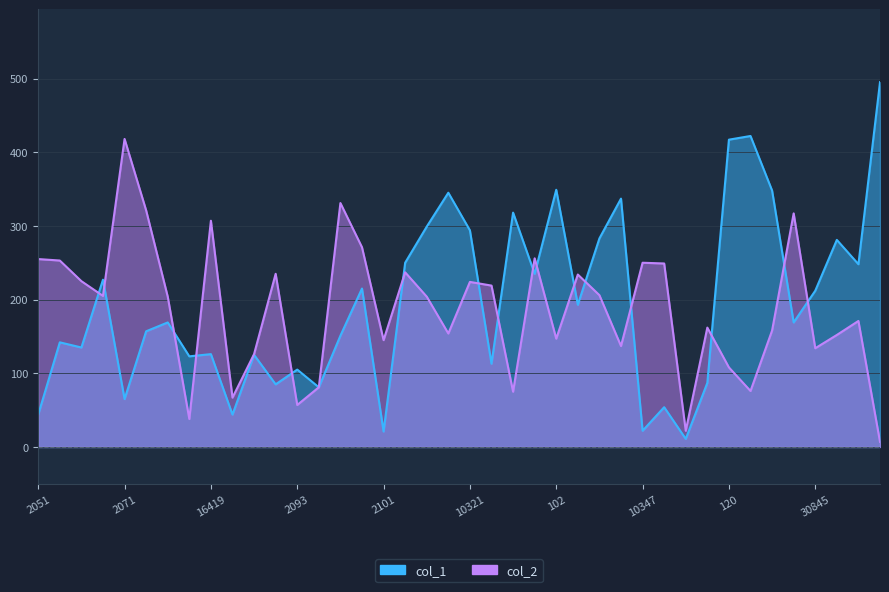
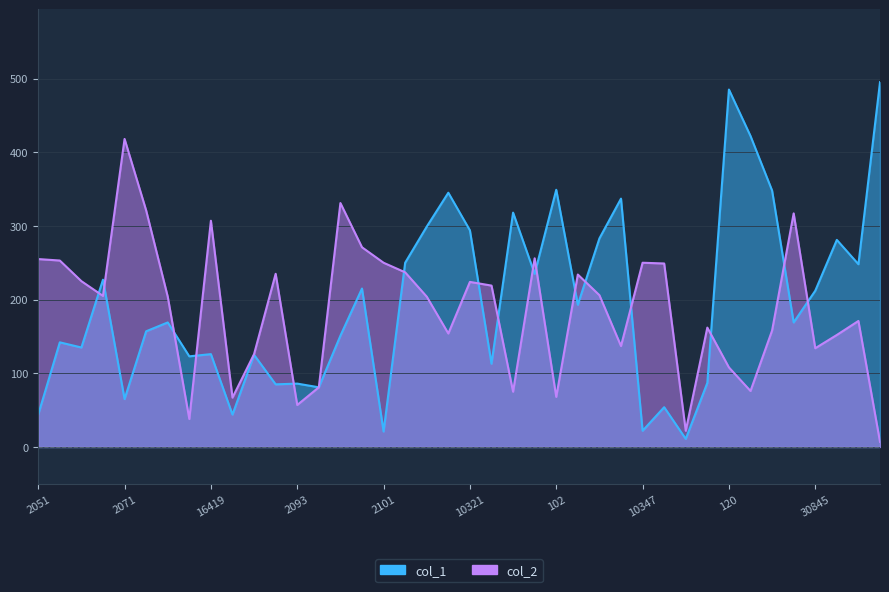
  {
    "col_1": {
      "2051": 40,
      "2071": 70,
      "16419": 130,
-     "2093": 110,
+     "2093": 90,
      "2101": 20,
      "10321": 290,
      "102": 350,
      "10347": 20,
-     "120": 420,
+     "120": 490,
      "30845": 210
    },
    "col_2": {
      "2051": 260,
      "2071": 420,
      "16419": 310,
      "2093": 60,
-     "2101": 150,
+     "2101": 250,
      "10321": 220,
-     "102": 150,
+     "102": 70,
      "10347": 250,
      "120": 110,
      "30845": 130
    }
  }
